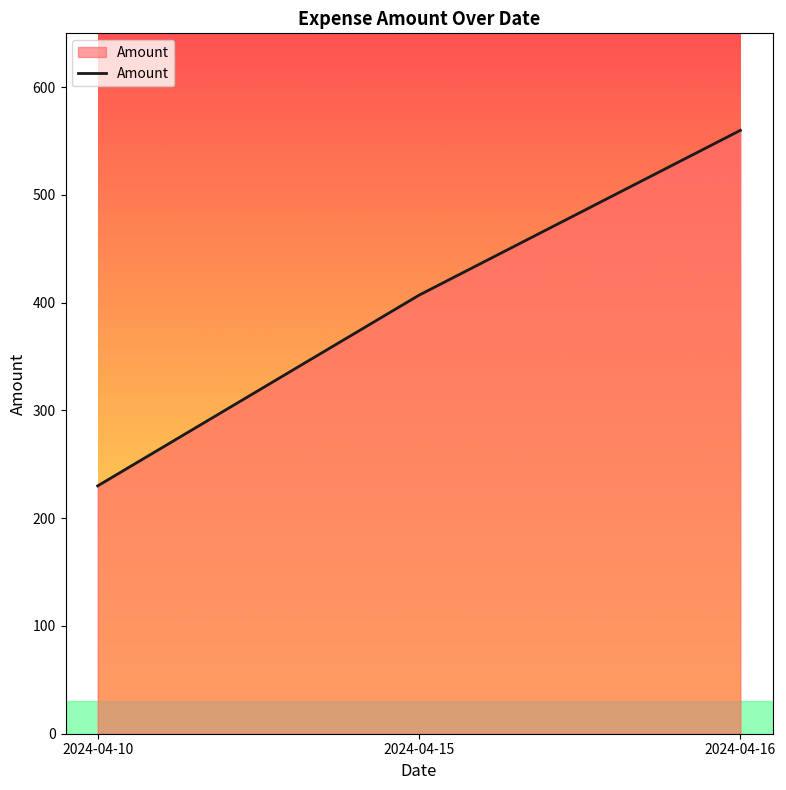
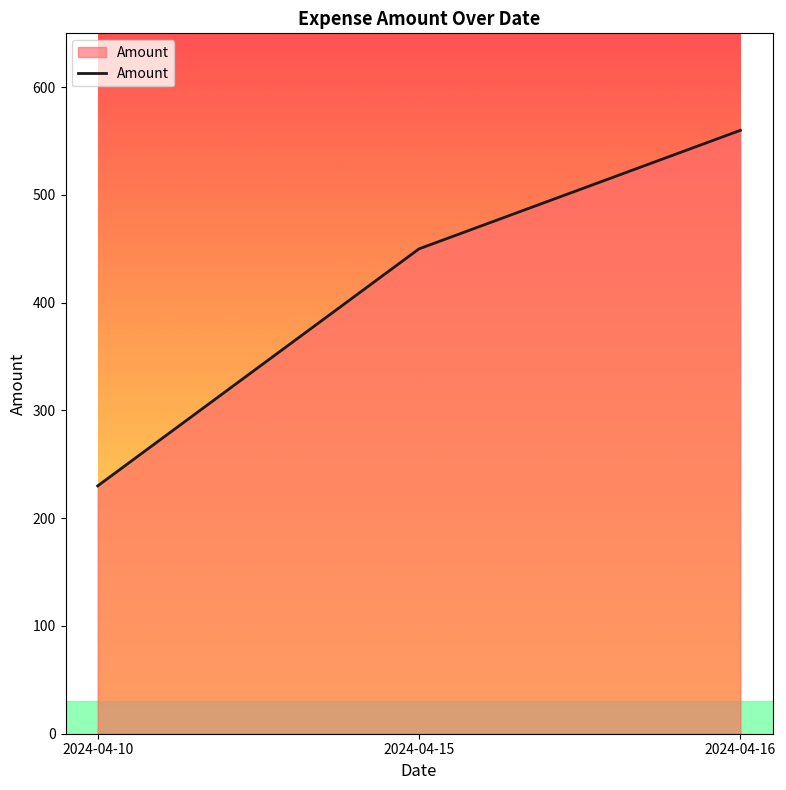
  {
    "2024-04-10": 230,
-   "2024-04-15": 407,
+   "2024-04-15": 450,
    "2024-04-16": 560
  }
